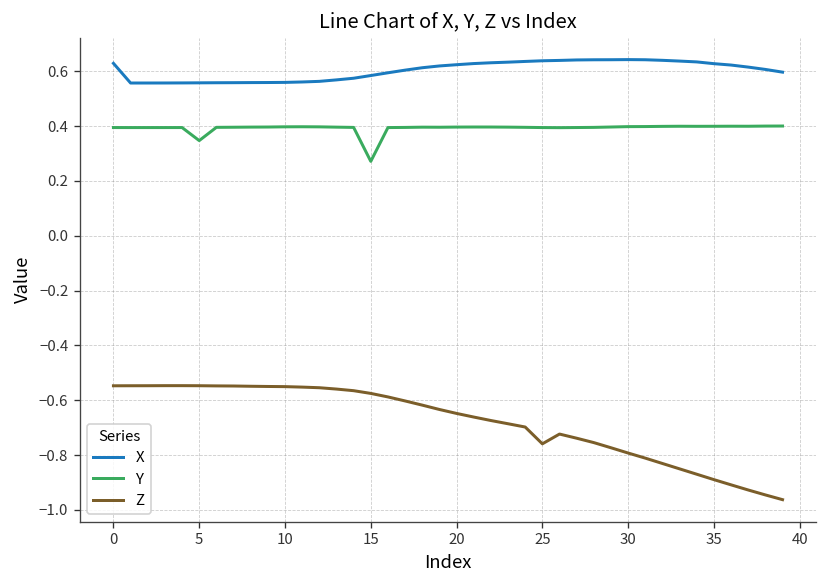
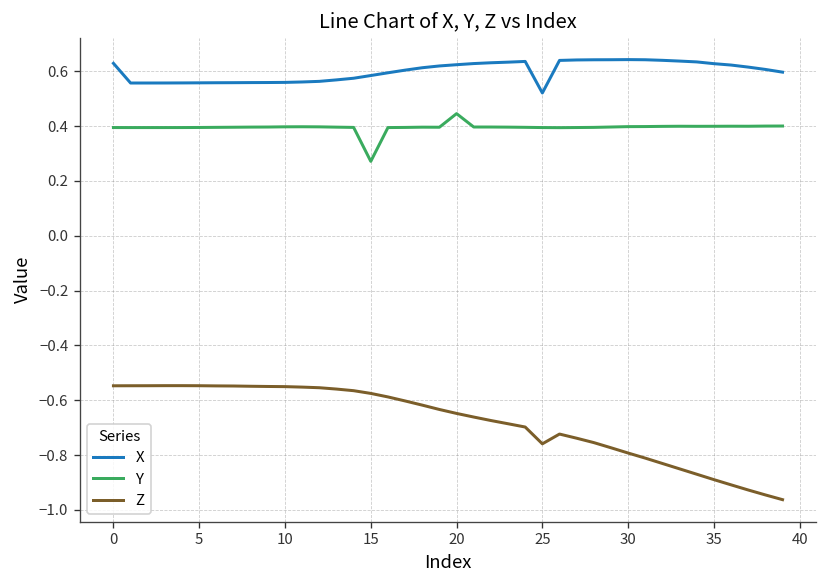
  {
    "X": {
      "0": 0.63,
      "5": 0.56,
      "10": 0.56,
      "15": 0.58,
      "20": 0.62,
-     "25": 0.64,
+     "25": 0.52,
      "30": 0.64,
      "35": 0.63
    },
    "Y": {
      "0": 0.39,
-     "5": 0.35,
+     "5": 0.40,
      "10": 0.40,
      "15": 0.27,
-     "20": 0.40,
+     "20": 0.45,
      "25": 0.39,
      "30": 0.40,
      "35": 0.40
    },
    "Z": {
      "0": -0.55,
      "5": -0.55,
      "10": -0.55,
      "15": -0.57,
      "20": -0.65,
      "25": -0.76,
      "30": -0.79,
      "35": -0.89
    }
  }
